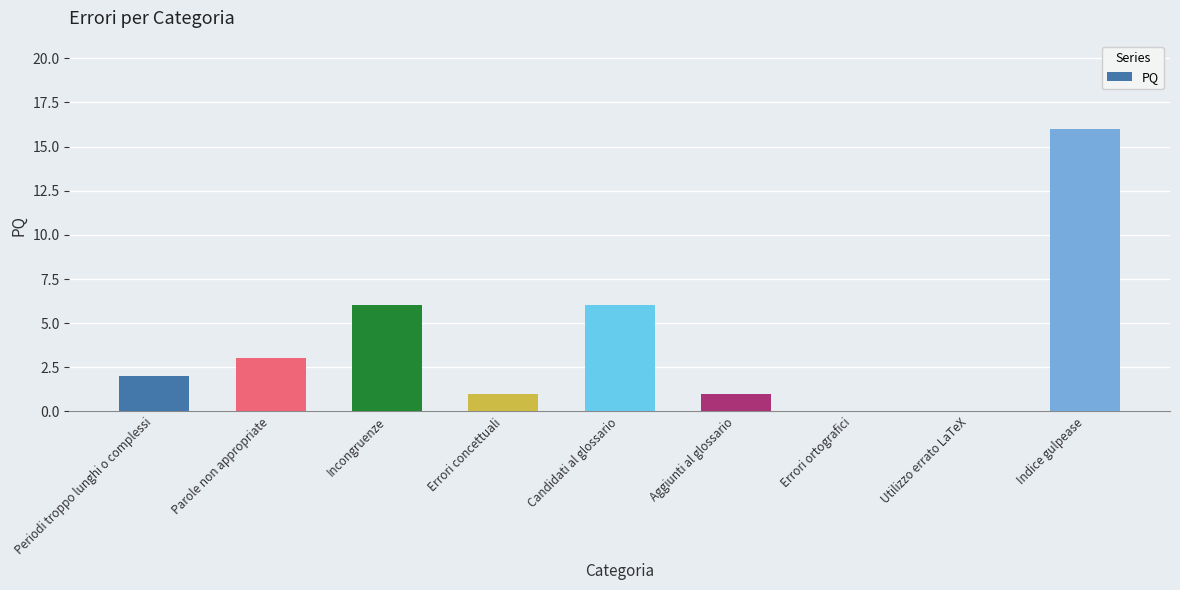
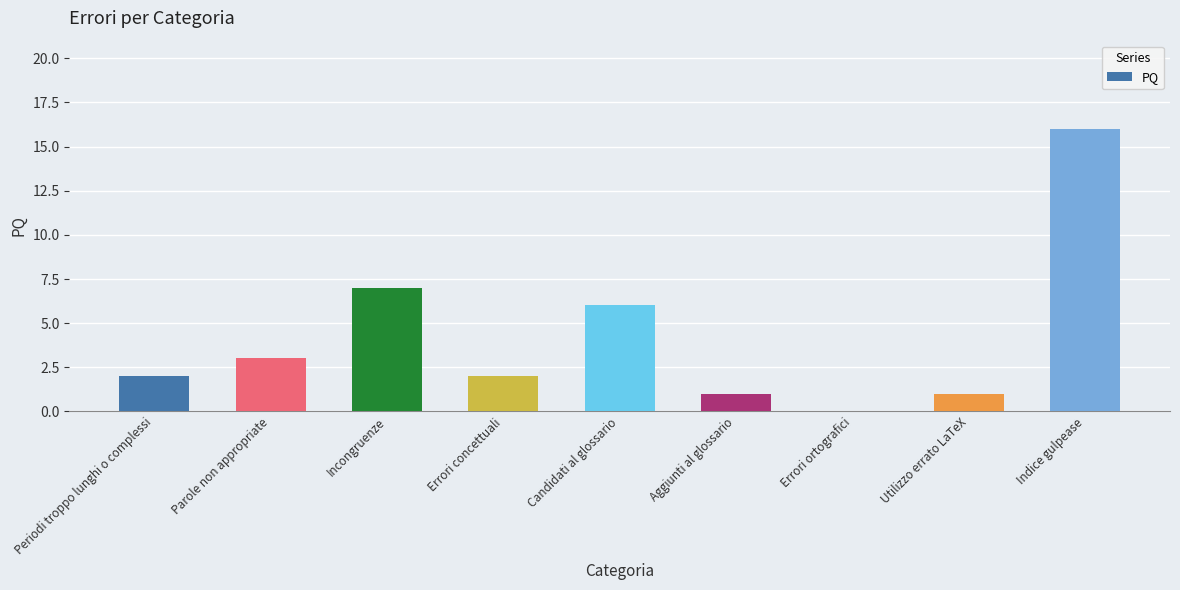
  {
    "Periodi troppo lunghi o complessi": 2,
    "Parole non appropriate": 3,
-   "Incongruenze": 6,
-   "Errori concettuali": 1,
+   "Incongruenze": 7,
+   "Errori concettuali": 2,
    "Candidati al glossario": 6,
    "Aggiunti al glossario": 1,
    "Errori ortografici": 0,
-   "Utilizzo errato LaTeX": 0,
+   "Utilizzo errato LaTeX": 1,
    "Indice gulpease": 16
  }
